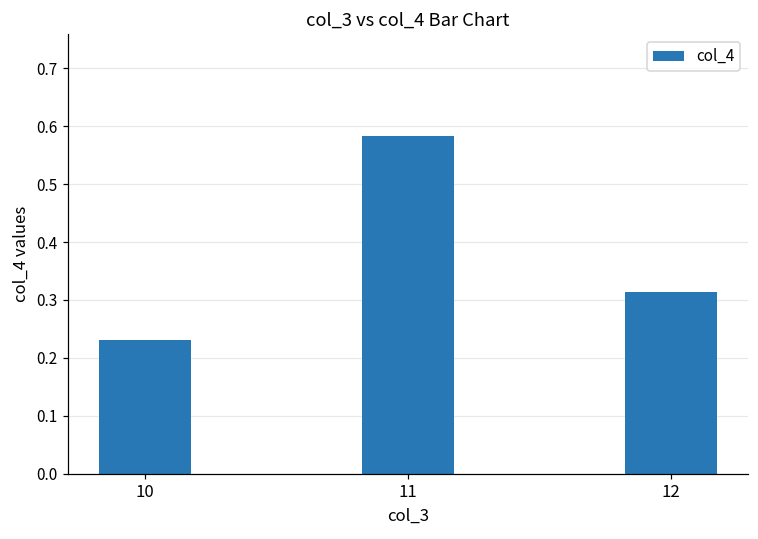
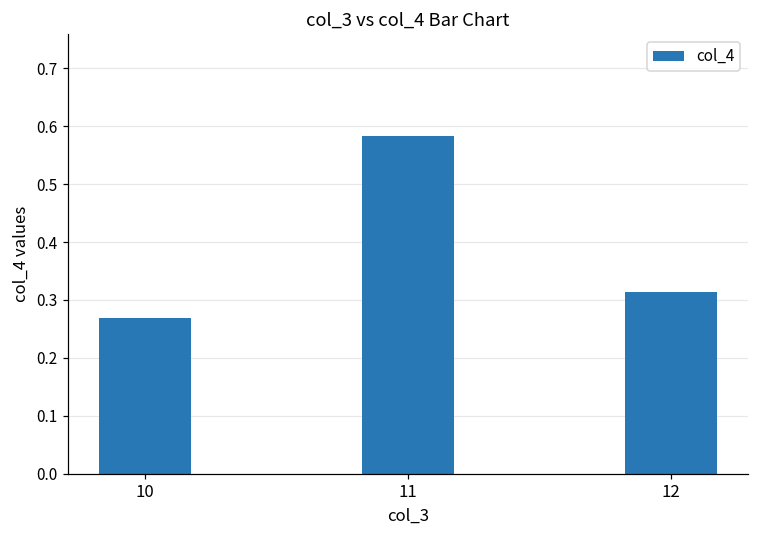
  {
-   "10": 0.23,
+   "10": 0.27,
    "11": 0.58,
    "12": 0.31
  }
